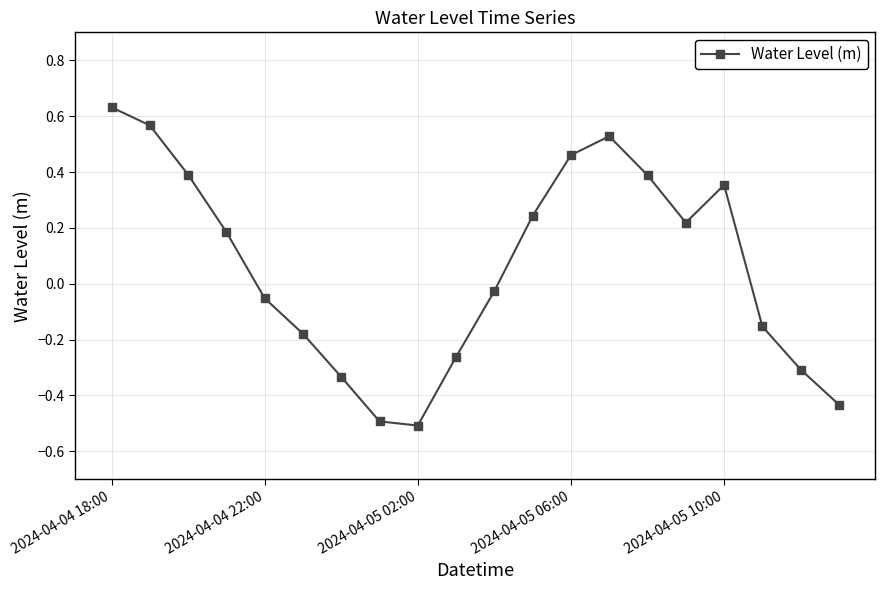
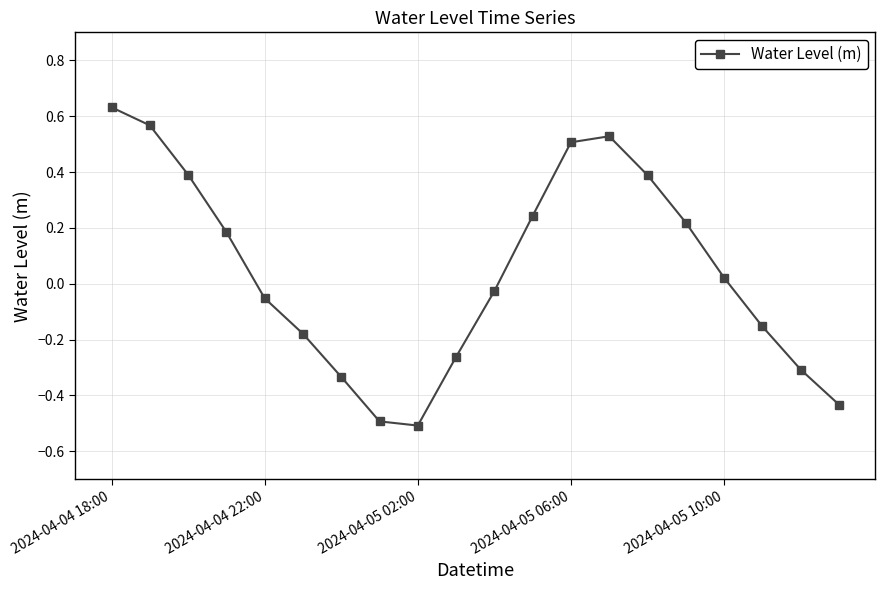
  {
    "2024-04-04 18:00": 0.63,
    "2024-04-04 22:00": -0.05,
    "2024-04-05 02:00": -0.51,
-   "2024-04-05 06:00": 0.46,
-   "2024-04-05 10:00": 0.35
+   "2024-04-05 06:00": 0.51,
+   "2024-04-05 10:00": 0.02
  }
